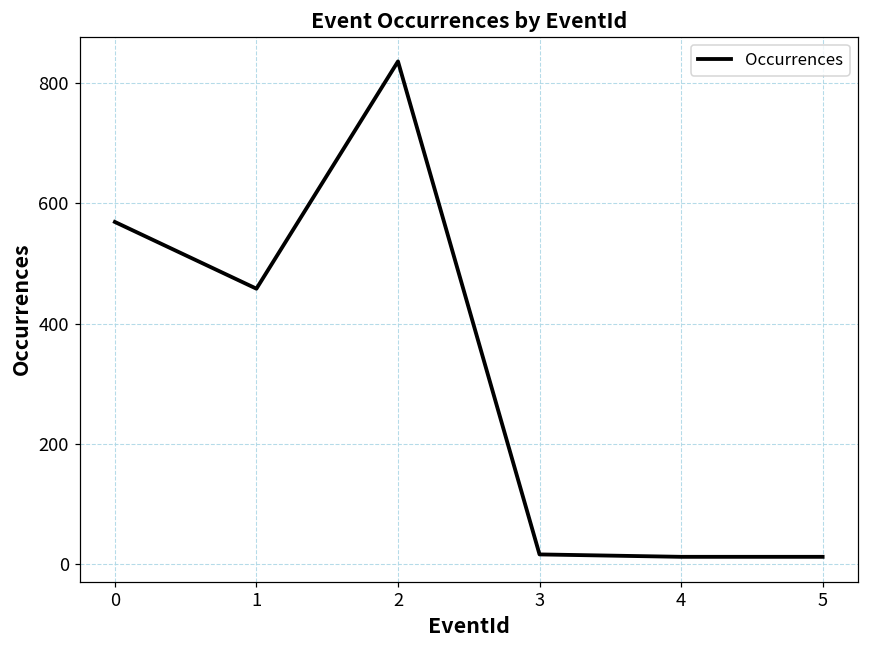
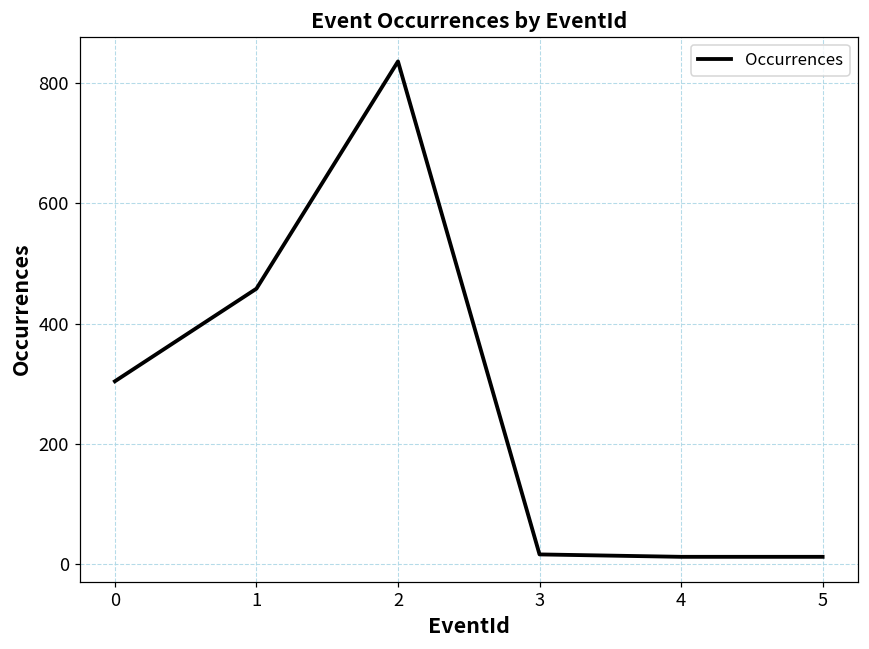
  {
-   "0": 570,
+   "0": 300,
    "1": 460,
    "2": 840,
    "3": 20,
    "4": 10,
    "5": 10
  }
